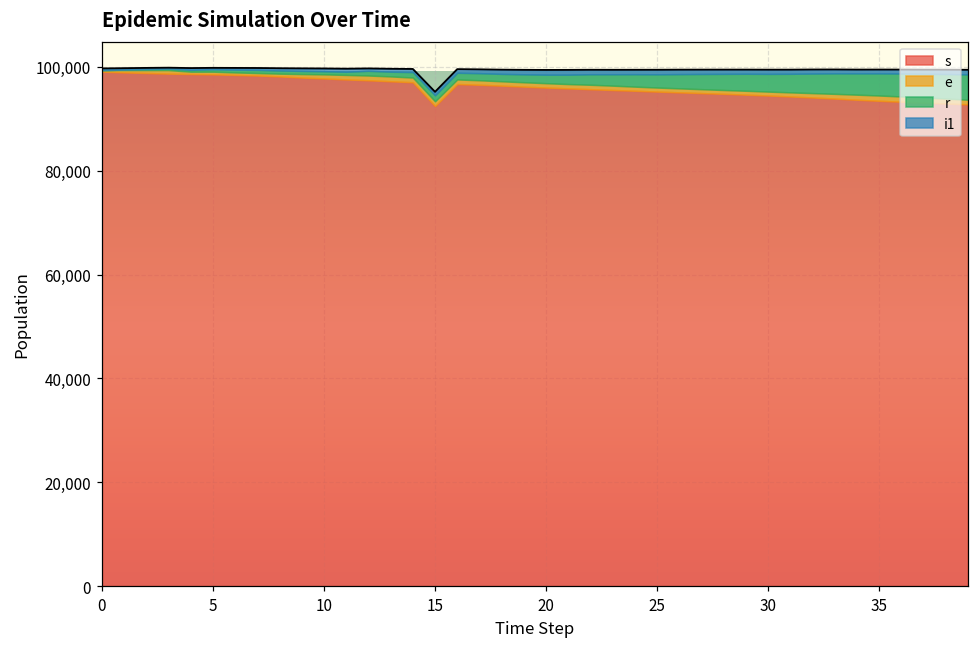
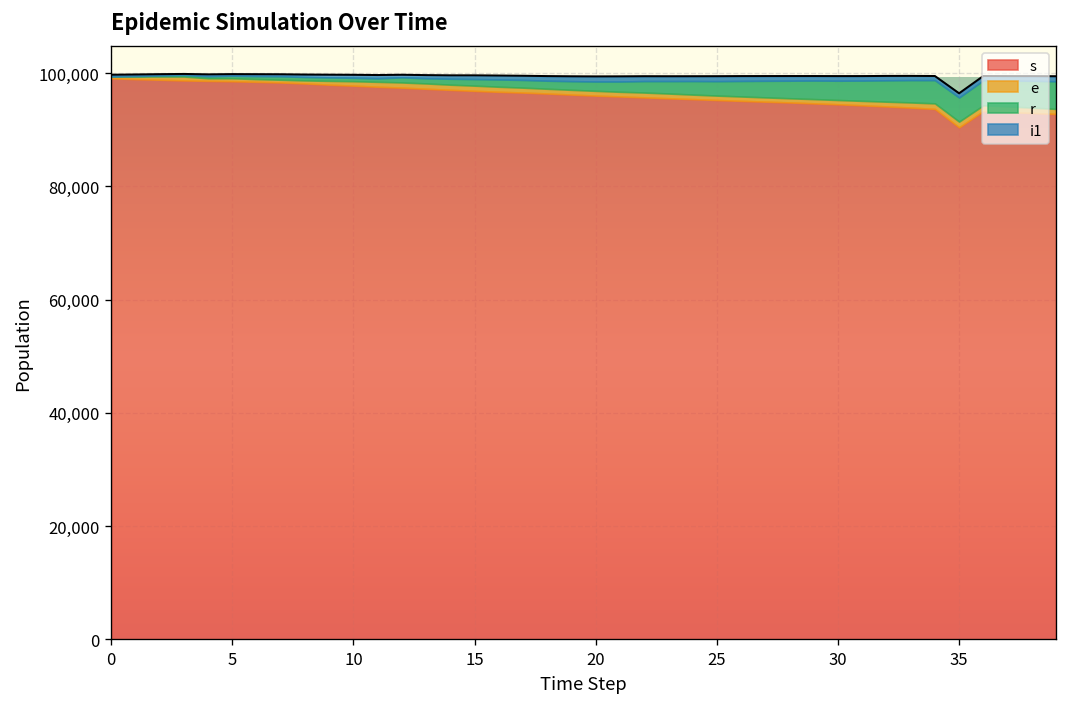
  {
    "s": {
      "10": "98,000",
-     "15": "92,000",
+     "15": "97,000",
      "20": "96,000",
      "25": "95,000",
      "30": "94,000",
-     "35": "93,000"
+     "35": "90,000"
    },
    "e": {
      "10": "1,000",
      "15": "1,000",
      "20": "1,000",
      "25": "1,000",
      "30": "1,000",
      "35": "1,000"
    },
    "r": {
      "15": "1,000",
      "20": "2,000",
      "25": "3,000",
      "30": "3,000",
      "35": "4,000"
    },
    "i1": {
      "15": "1,000",
      "20": "1,000",
      "25": "1,000",
      "30": "1,000",
      "35": "1,000"
    }
  }
